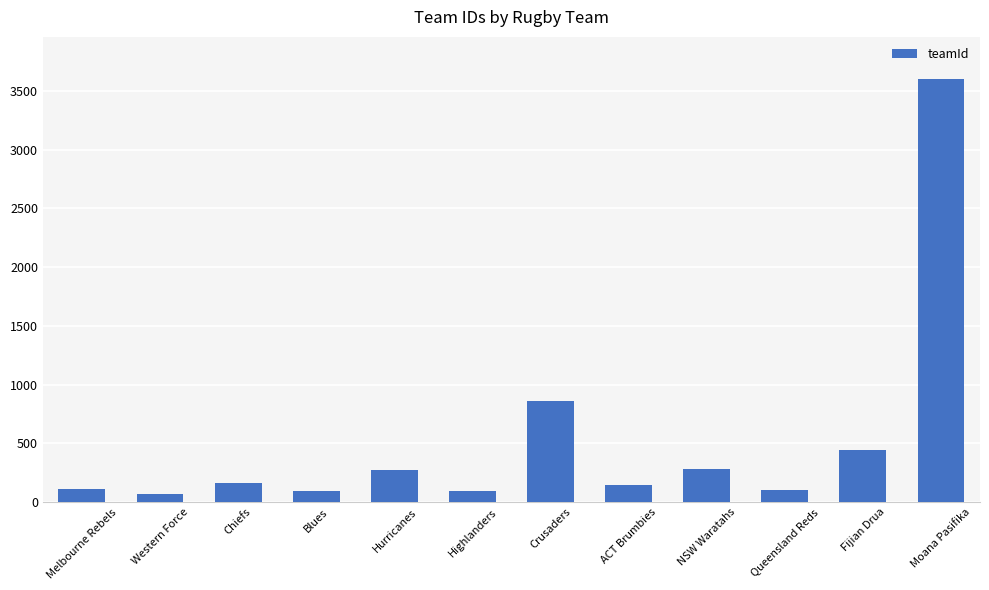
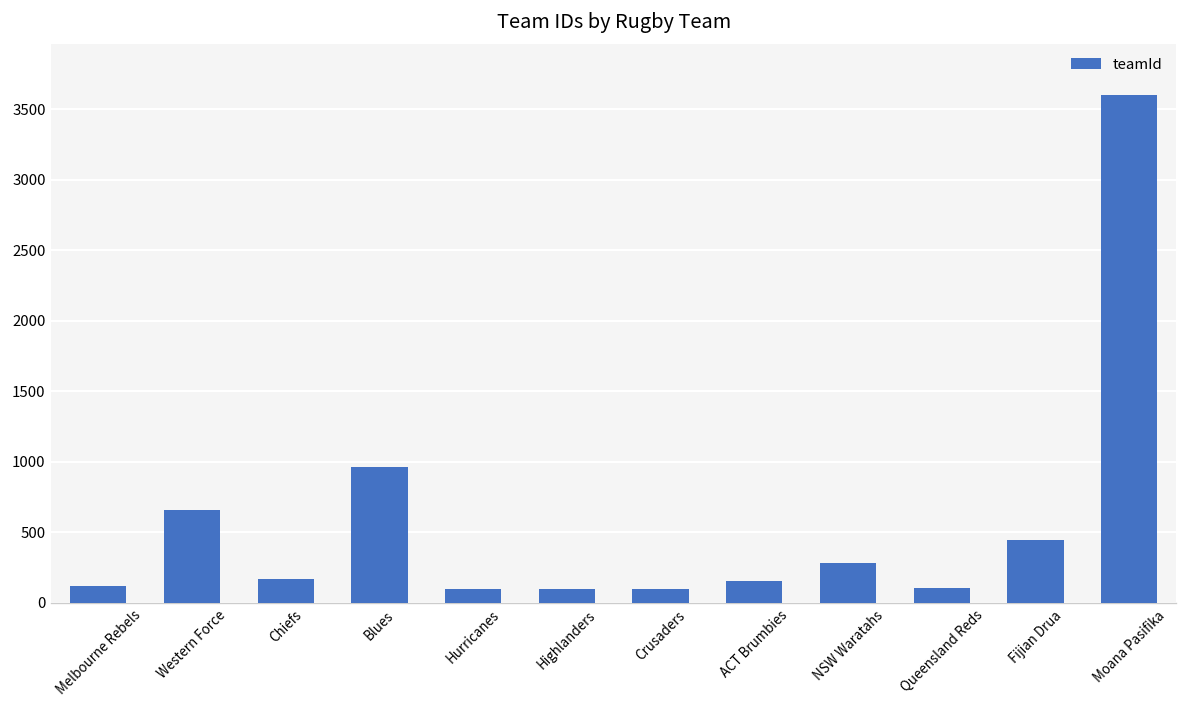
  {
    "Melbourne Rebels": 110,
-   "Western Force": 70,
+   "Western Force": 660,
    "Chiefs": 170,
-   "Blues": 90,
-   "Hurricanes": 270,
+   "Blues": 960,
+   "Hurricanes": 90,
    "Highlanders": 100,
-   "Crusaders": 860,
+   "Crusaders": 100,
    "ACT Brumbies": 150,
    "NSW Waratahs": 280,
    "Queensland Reds": 100,
    "Fijian Drua": 440,
    "Moana Pasifika": 3600
  }
